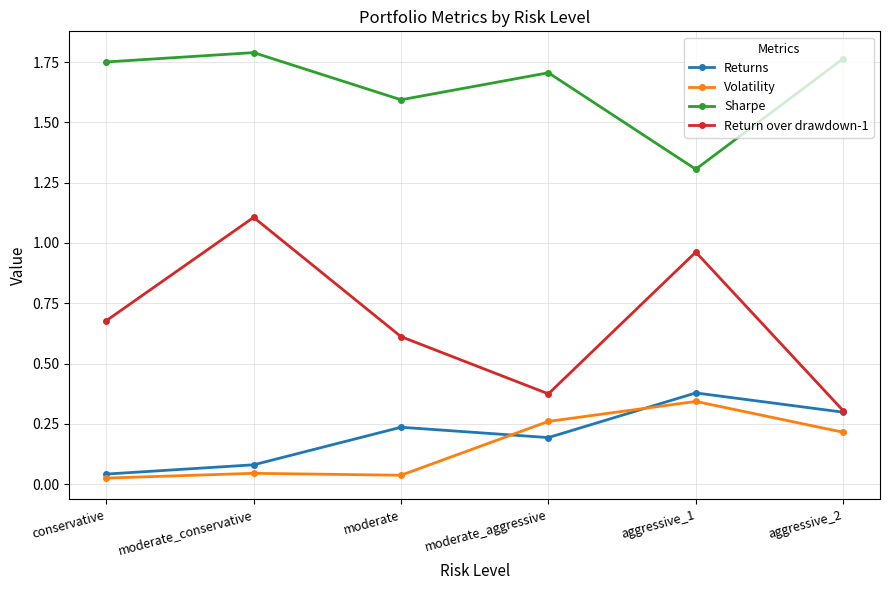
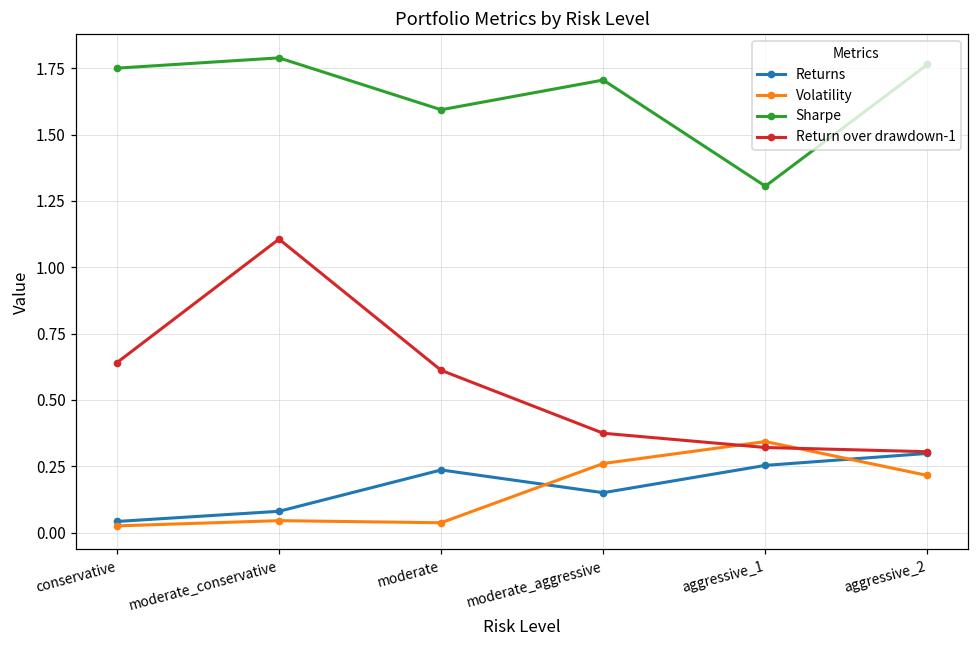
  {
    "Returns": {
      "conservative": 0.04,
      "moderate_conservative": 0.08,
      "moderate": 0.24,
-     "moderate_aggressive": 0.19,
-     "aggressive_1": 0.38
+     "moderate_aggressive": 0.15,
+     "aggressive_1": 0.25
    },
    "Volatility": {
      "conservative": 0.02,
      "moderate_conservative": 0.04,
      "moderate": 0.04,
      "moderate_aggressive": 0.26,
      "aggressive_1": 0.34,
      "aggressive_2": 0.22
    },
    "Sharpe": {
      "conservative": 1.75,
      "moderate_conservative": 1.79,
      "moderate": 1.59,
      "moderate_aggressive": 1.71,
      "aggressive_1": 1.31
    },
    "Return over drawdown-1": {
-     "conservative": 0.68,
+     "conservative": 0.64,
      "moderate_conservative": 1.11,
      "moderate": 0.61,
      "moderate_aggressive": 0.37,
-     "aggressive_1": 0.96
+     "aggressive_1": 0.32
    }
  }
